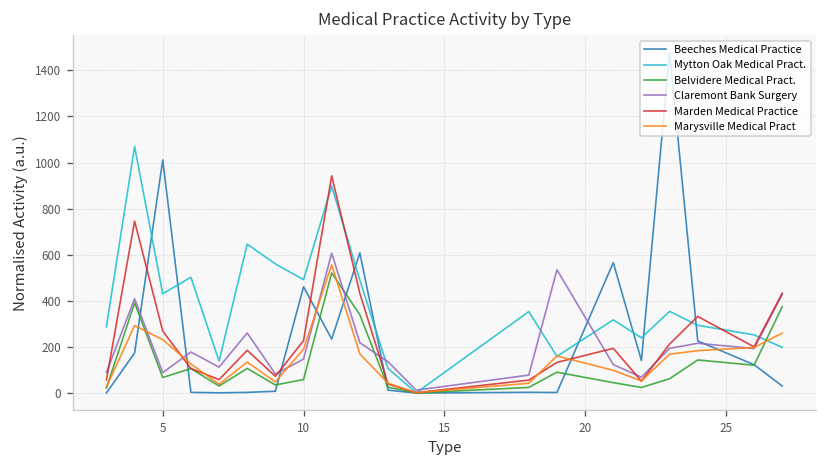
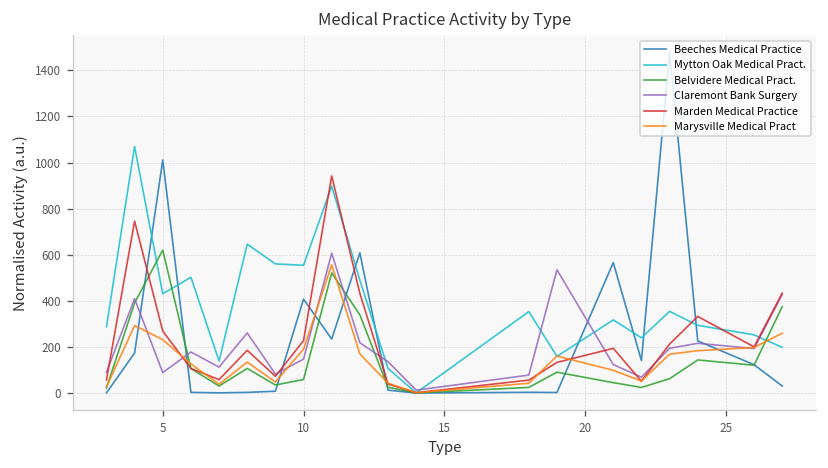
  {
    "Beeches Medical Practice": {
      "5": 1010,
-     "10": 460
+     "10": 410
    },
    "Mytton Oak Medical Pract.": {
      "5": 430,
-     "10": 490
+     "10": 550
    },
    "Belvidere Medical Pract.": {
-     "5": 70,
+     "5": 620,
      "10": 60
    },
    "Claremont Bank Surgery": {
      "5": 90,
      "10": 150
    },
    "Marden Medical Practice": {
      "5": 270,
      "10": 230
    },
    "Marysville Medical Pract": {
      "5": 230,
      "10": 190
    }
  }
